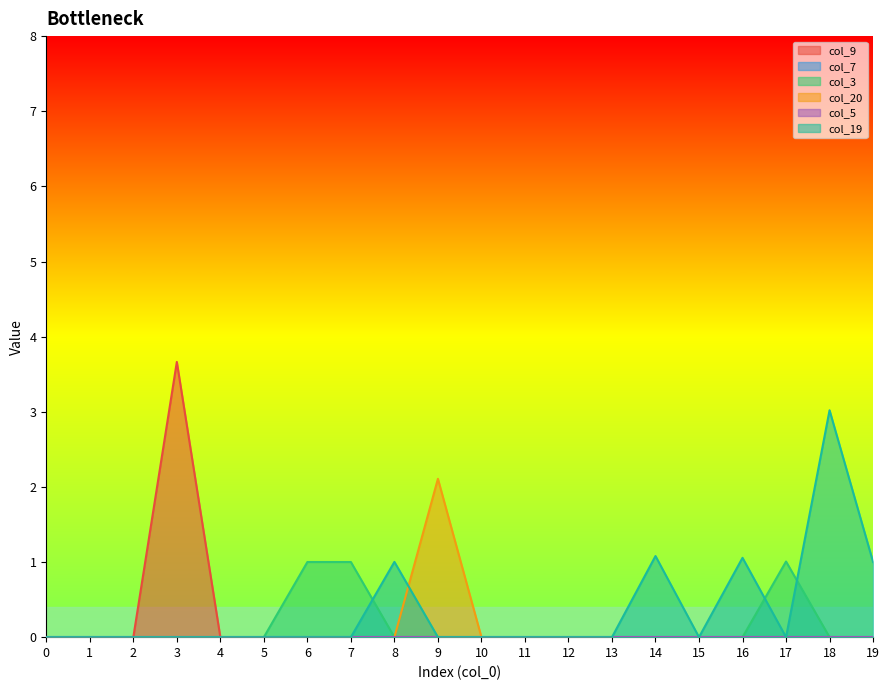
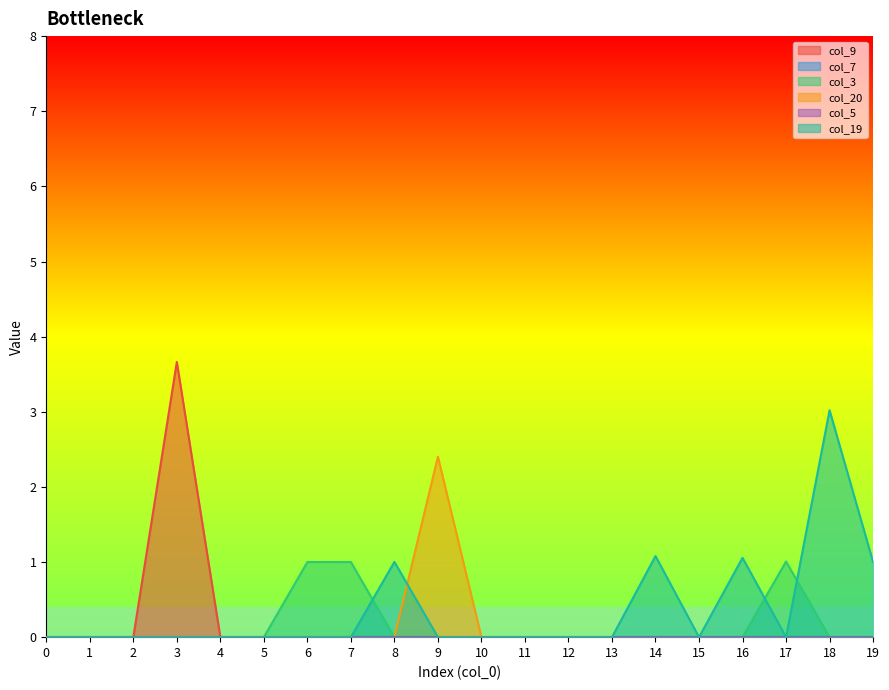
  {
    "col_9": {
      "3": 3.7
    },
    "col_20": {
-     "9": 2.1
+     "9": 2.4
    }
  }
